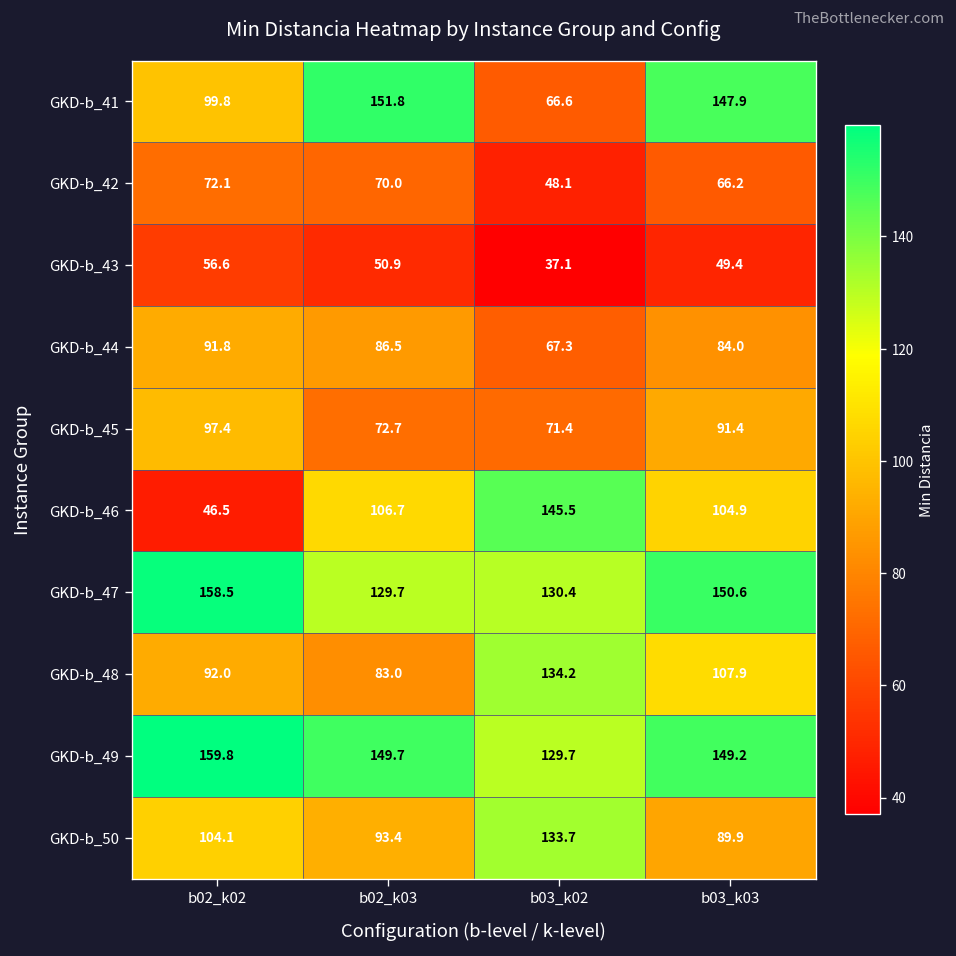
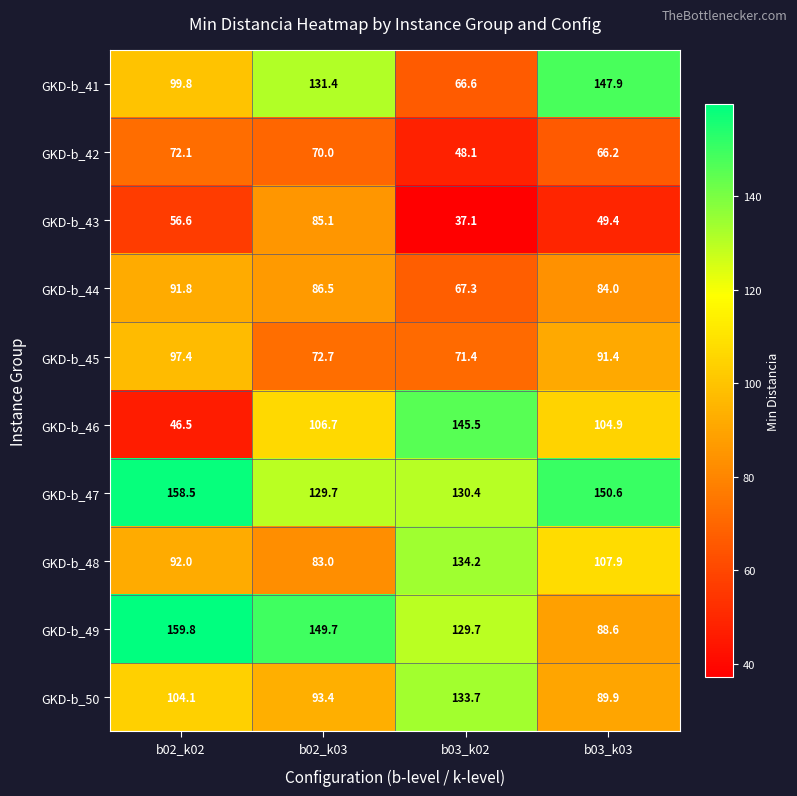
  {
    "GKD-b_41": {
      "b02_k02": 99.8,
-     "b02_k03": 151.8,
+     "b02_k03": 131.4,
      "b03_k02": 66.6,
      "b03_k03": 147.9
    },
    "GKD-b_42": {
      "b02_k02": 72.1,
      "b02_k03": 70.0,
      "b03_k02": 48.1,
      "b03_k03": 66.2
    },
    "GKD-b_43": {
      "b02_k02": 56.6,
-     "b02_k03": 50.9,
+     "b02_k03": 85.1,
      "b03_k02": 37.1,
      "b03_k03": 49.4
    },
    "GKD-b_44": {
      "b02_k02": 91.8,
      "b02_k03": 86.5,
      "b03_k02": 67.3,
      "b03_k03": 84.0
    },
    "GKD-b_45": {
      "b02_k02": 97.4,
      "b02_k03": 72.7,
      "b03_k02": 71.4,
      "b03_k03": 91.4
    },
    "GKD-b_46": {
      "b02_k02": 46.5,
      "b02_k03": 106.7,
      "b03_k02": 145.5,
      "b03_k03": 104.9
    },
    "GKD-b_47": {
      "b02_k02": 158.5,
      "b02_k03": 129.7,
      "b03_k02": 130.4,
      "b03_k03": 150.6
    },
    "GKD-b_48": {
      "b02_k02": 92.0,
      "b02_k03": 83.0,
      "b03_k02": 134.2,
      "b03_k03": 107.9
    },
    "GKD-b_49": {
      "b02_k02": 159.8,
      "b02_k03": 149.7,
      "b03_k02": 129.7,
-     "b03_k03": 149.2
+     "b03_k03": 88.6
    },
    "GKD-b_50": {
      "b02_k02": 104.1,
      "b02_k03": 93.4,
      "b03_k02": 133.7,
      "b03_k03": 89.9
    }
  }
